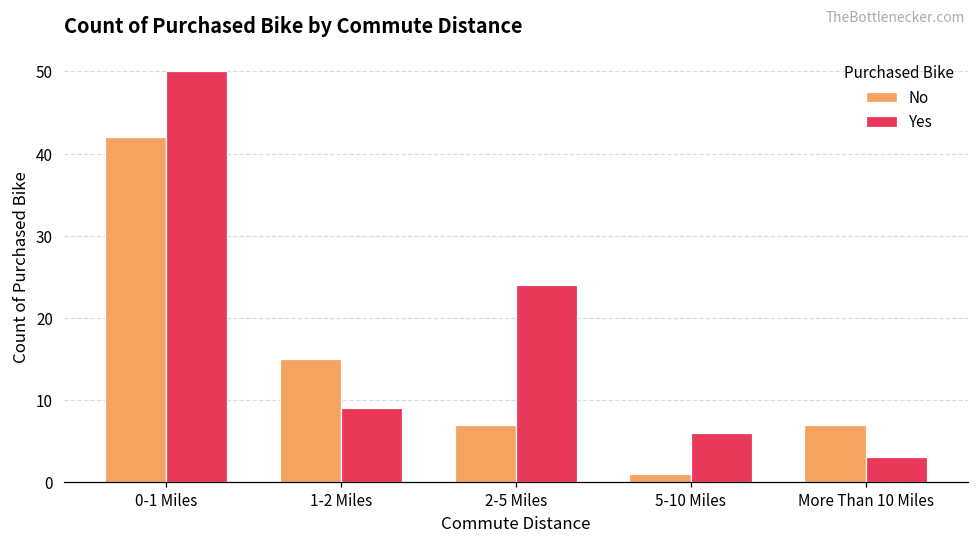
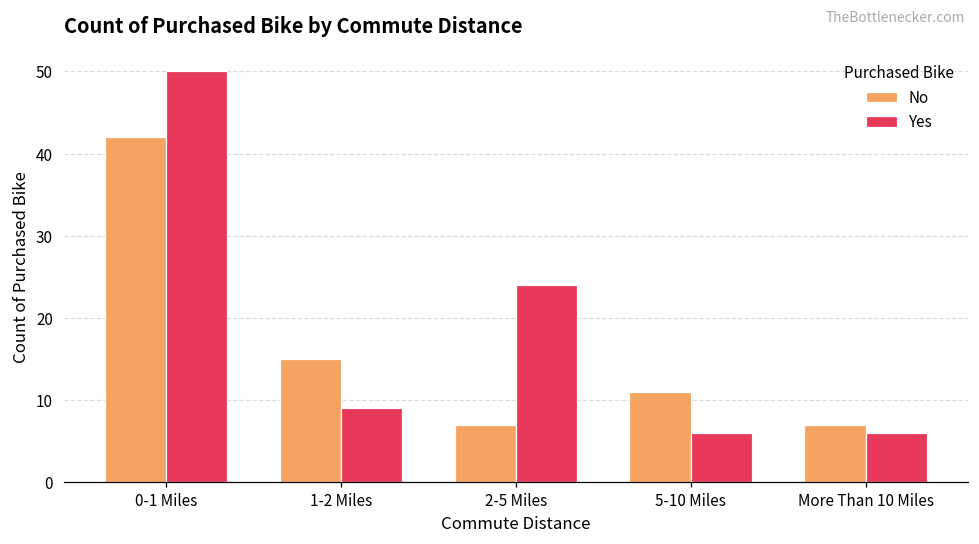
  {
    "No": {
      "0-1 Miles": 42,
      "1-2 Miles": 15,
      "2-5 Miles": 7,
-     "5-10 Miles": 1,
+     "5-10 Miles": 11,
      "More Than 10 Miles": 7
    },
    "Yes": {
      "0-1 Miles": 50,
      "1-2 Miles": 9,
      "2-5 Miles": 24,
      "5-10 Miles": 6,
-     "More Than 10 Miles": 3
+     "More Than 10 Miles": 6
    }
  }
